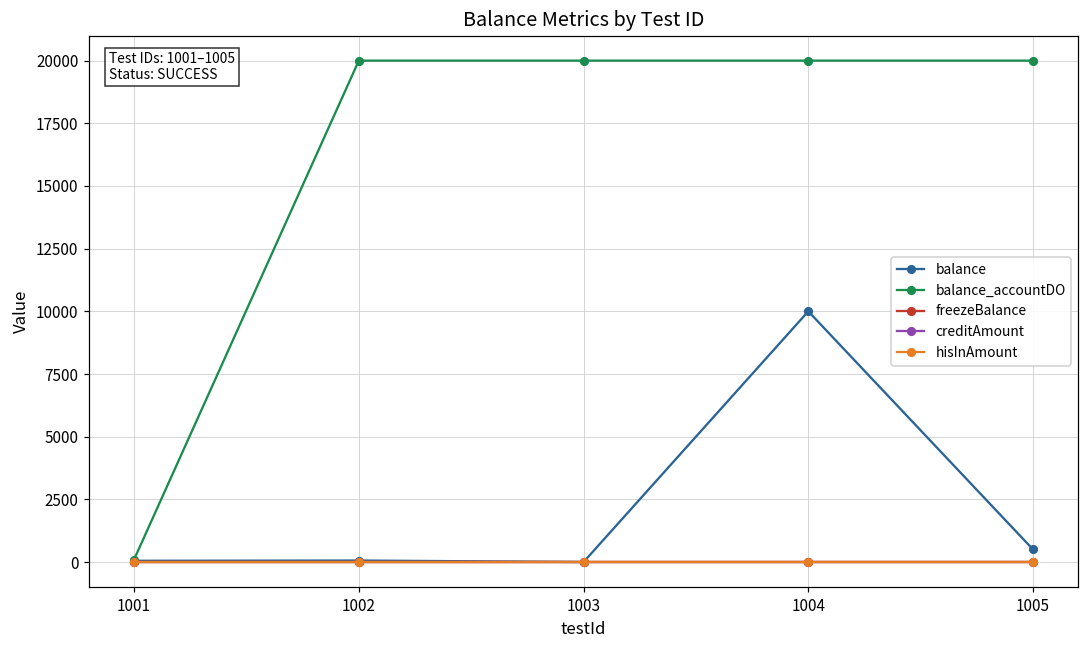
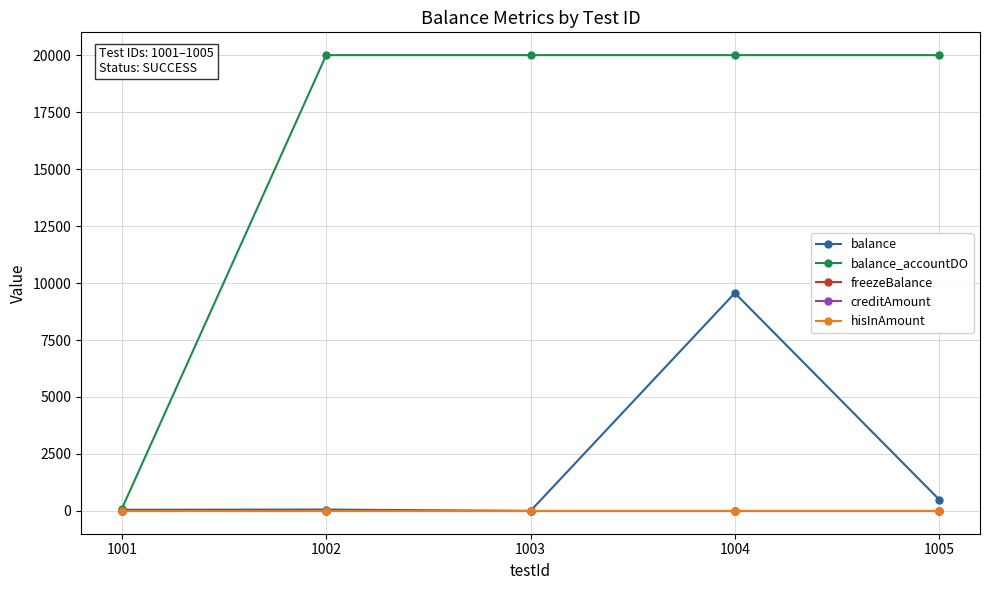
  {
    "balance": {
-     "1004": 10000,
+     "1004": 9600,
      "1005": 500
    },
    "balance_accountDO": {
      "1002": 20000,
      "1003": 20000,
      "1004": 20000,
      "1005": 20000
    },
    "hisInAmount": {
      "1004": 0,
      "1005": 0
    }
  }
